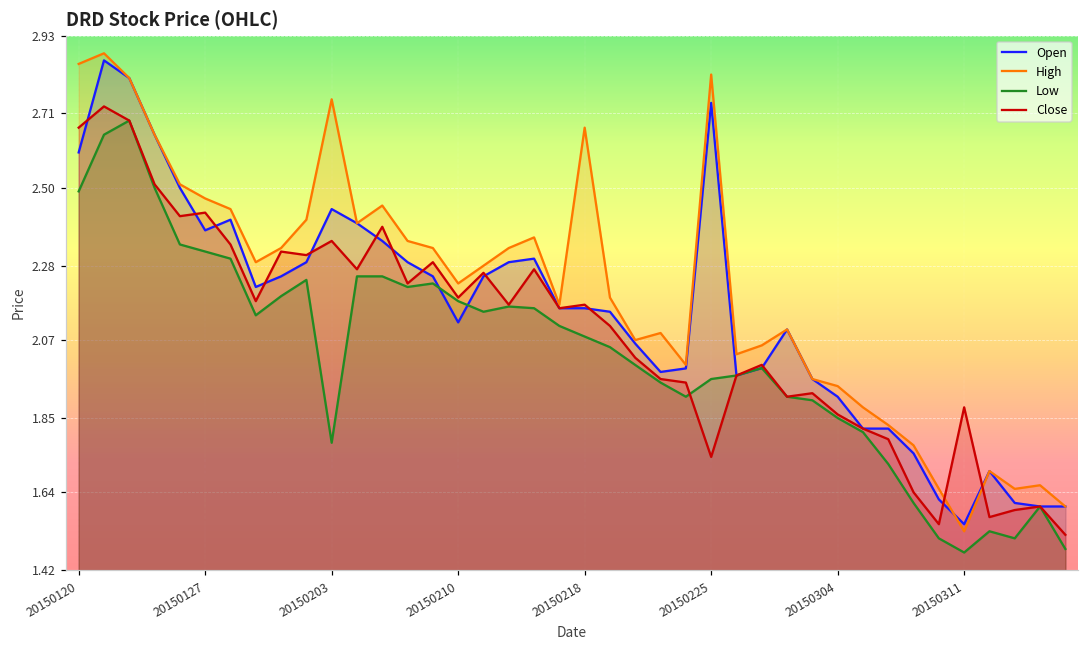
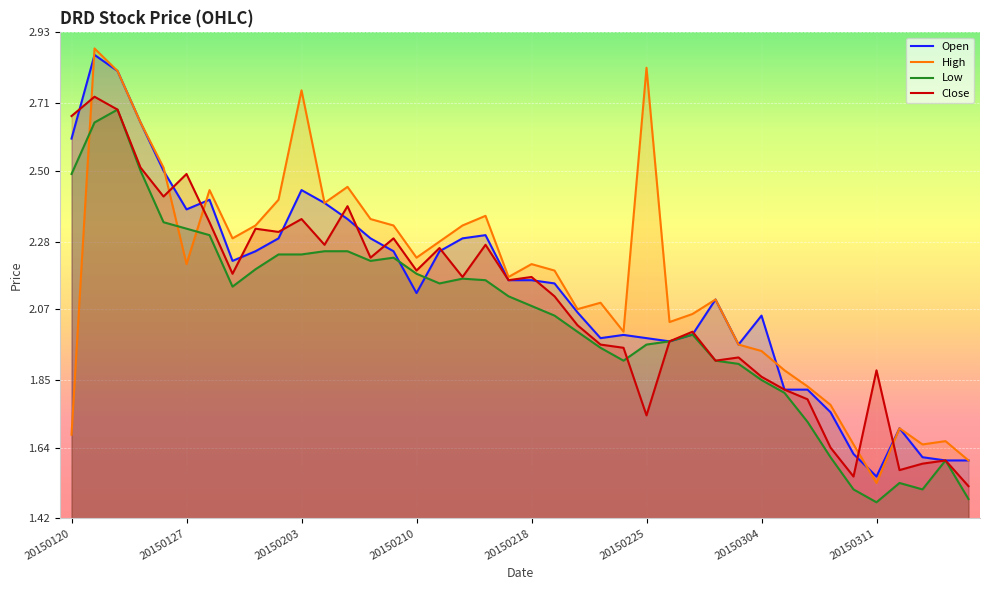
  {
    "Open": {
      "20150120": 2.60,
      "20150127": 2.38,
      "20150203": 2.44,
      "20150210": 2.12,
      "20150218": 2.16,
-     "20150225": 2.74,
-     "20150304": 1.91,
+     "20150225": 1.98,
+     "20150304": 2.05,
      "20150311": 1.55
    },
    "High": {
-     "20150120": 2.85,
-     "20150127": 2.47,
+     "20150120": 1.68,
+     "20150127": 2.21,
      "20150203": 2.75,
      "20150210": 2.23,
-     "20150218": 2.67,
+     "20150218": 2.21,
      "20150225": 2.82,
      "20150304": 1.94,
      "20150311": 1.53
    },
    "Low": {
      "20150120": 2.49,
      "20150127": 2.32,
-     "20150203": 1.78,
+     "20150203": 2.24,
      "20150210": 2.18,
      "20150218": 2.08,
      "20150225": 1.96,
      "20150304": 1.85,
      "20150311": 1.47
    },
    "Close": {
      "20150120": 2.67,
-     "20150127": 2.43,
+     "20150127": 2.49,
      "20150203": 2.35,
      "20150210": 2.19,
      "20150218": 2.17,
      "20150225": 1.74,
      "20150304": 1.86,
      "20150311": 1.88
    }
  }
